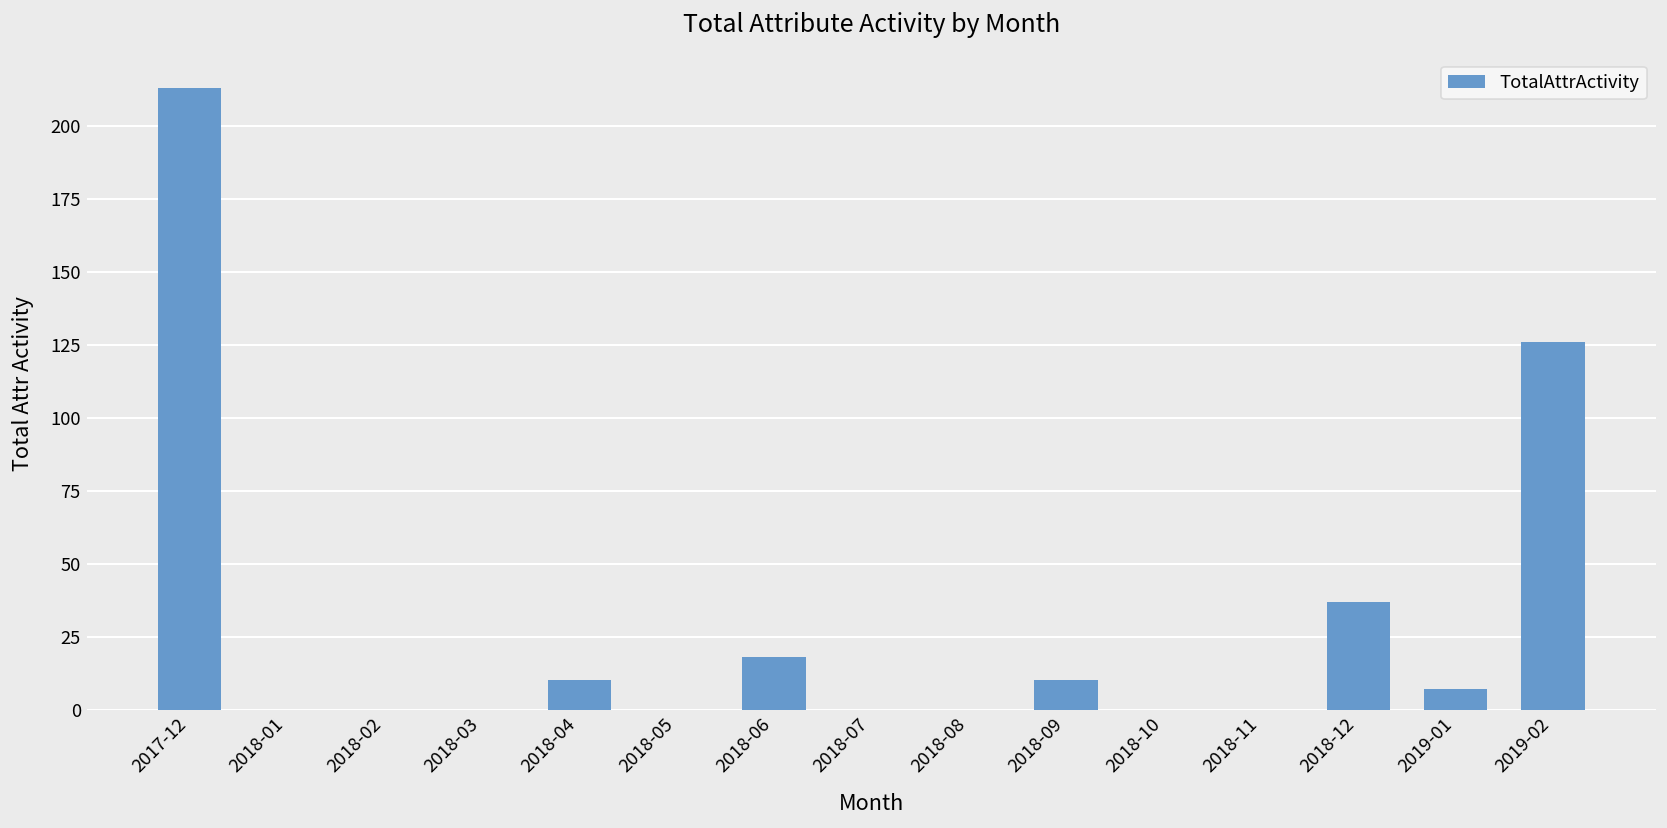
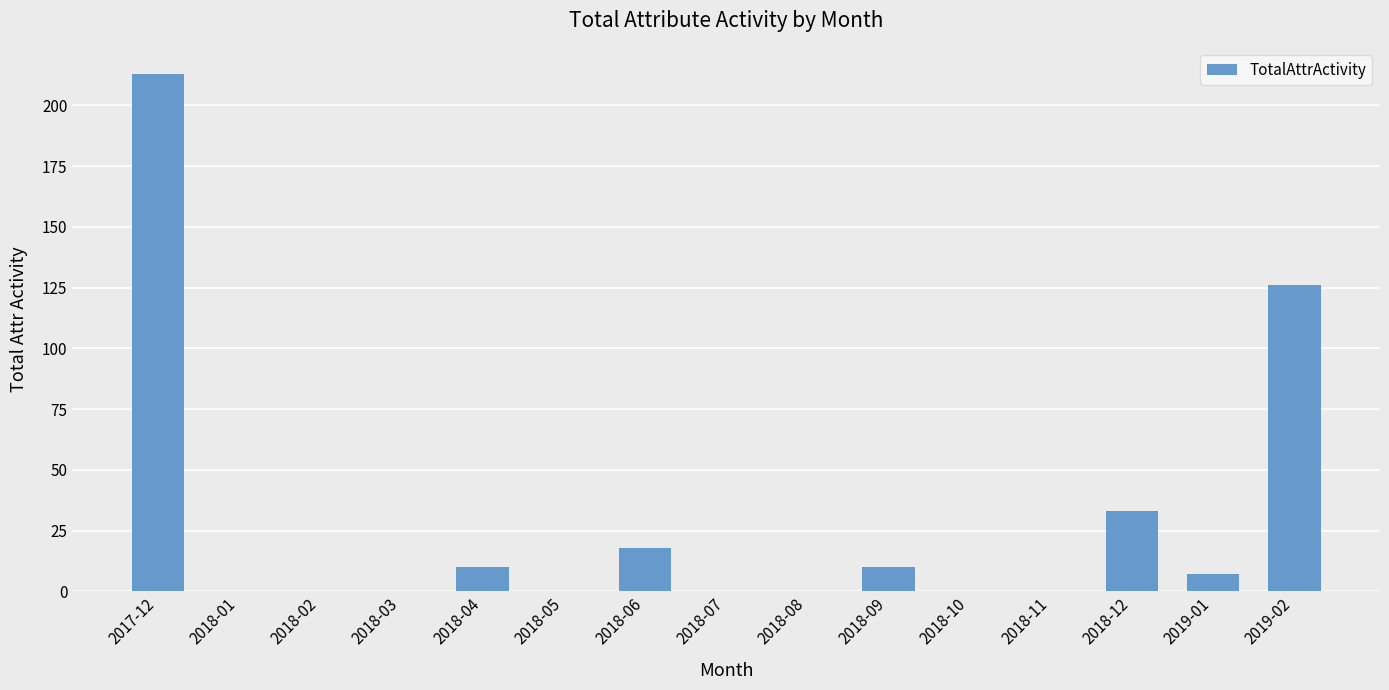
  {
    "2017-12": 213,
    "2018-01": 0,
    "2018-02": 0,
    "2018-03": 0,
    "2018-04": 10,
    "2018-05": 0,
    "2018-06": 18,
    "2018-07": 0,
    "2018-08": 0,
    "2018-09": 10,
    "2018-10": 0,
    "2018-11": 0,
-   "2018-12": 37,
+   "2018-12": 33,
    "2019-01": 7,
    "2019-02": 126
  }
